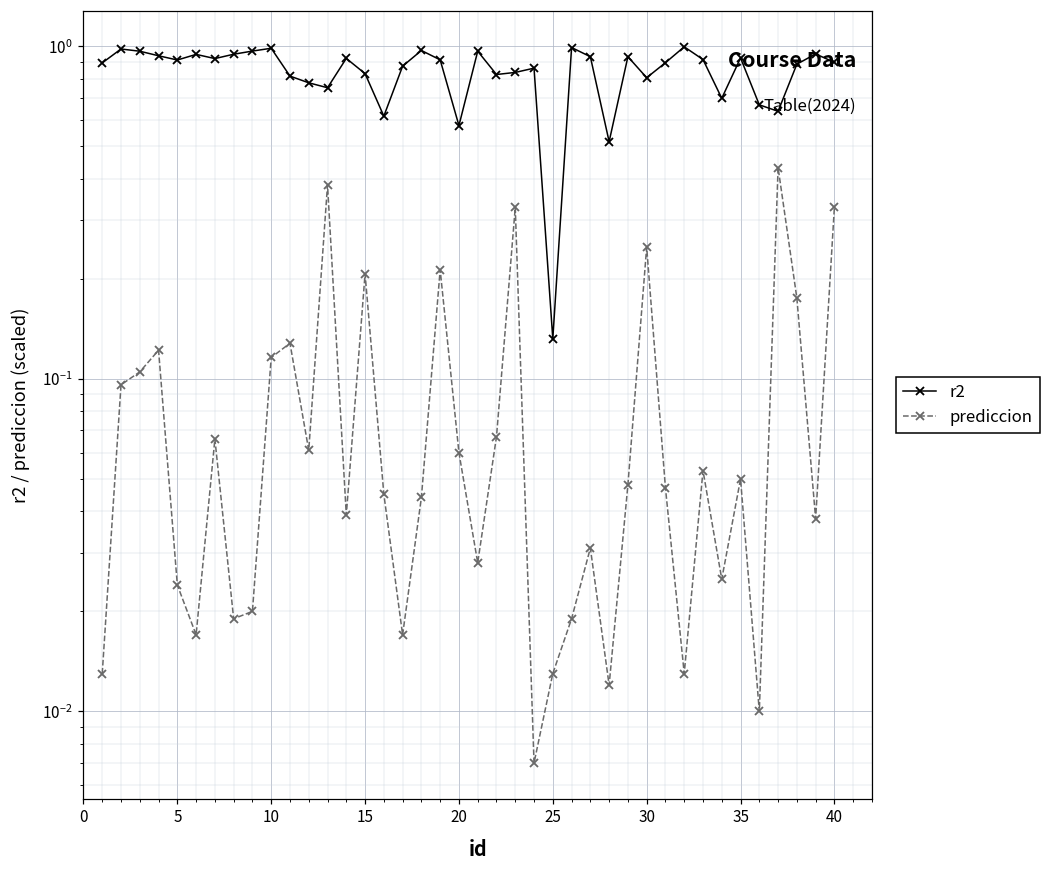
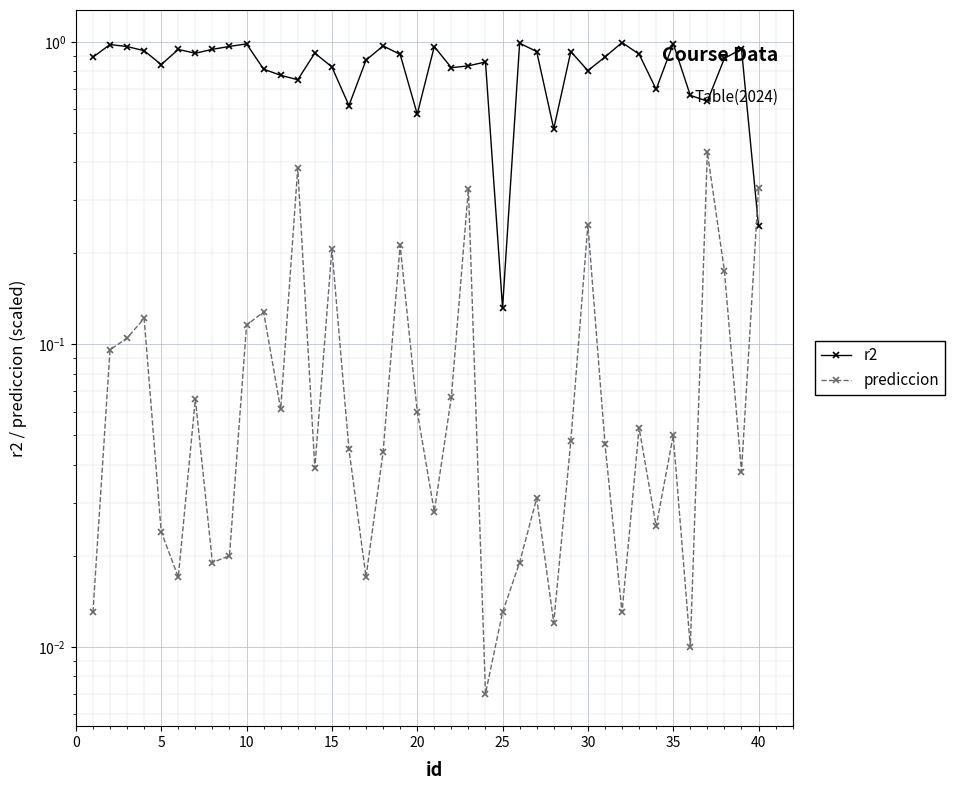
  {
    "r2": {
-     "5": 0.91,
+     "5": 0.84,
      "10": 0.99,
      "15": 0.83,
      "20": 0.58,
      "25": 0.13,
      "30": 0.81,
-     "35": 0.92,
-     "40": 0.90
+     "35": 0.99,
+     "40": 0.25
    },
    "prediccion": {
      "5": 0.024,
      "10": 0.116,
      "15": 0.21,
      "20": 0.06,
      "25": 0.0130,
      "30": 0.25,
      "35": 0.05,
      "40": 0.33
    }
  }
